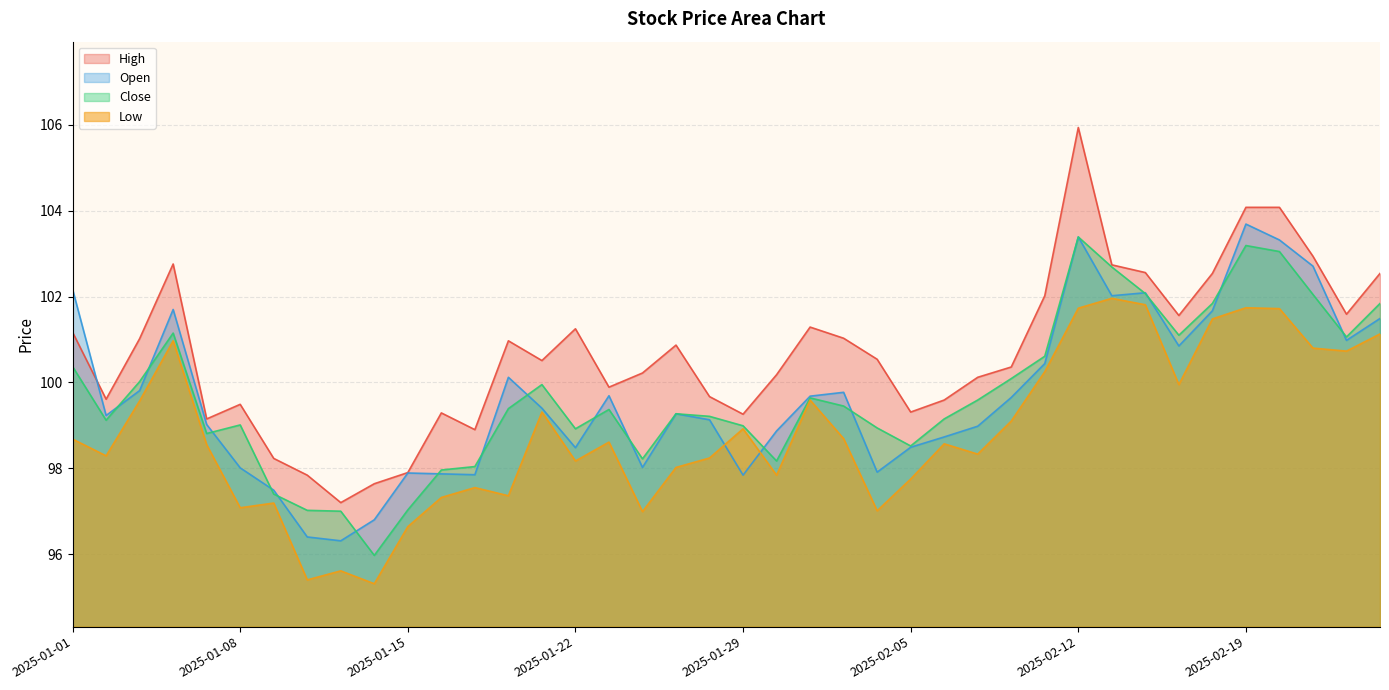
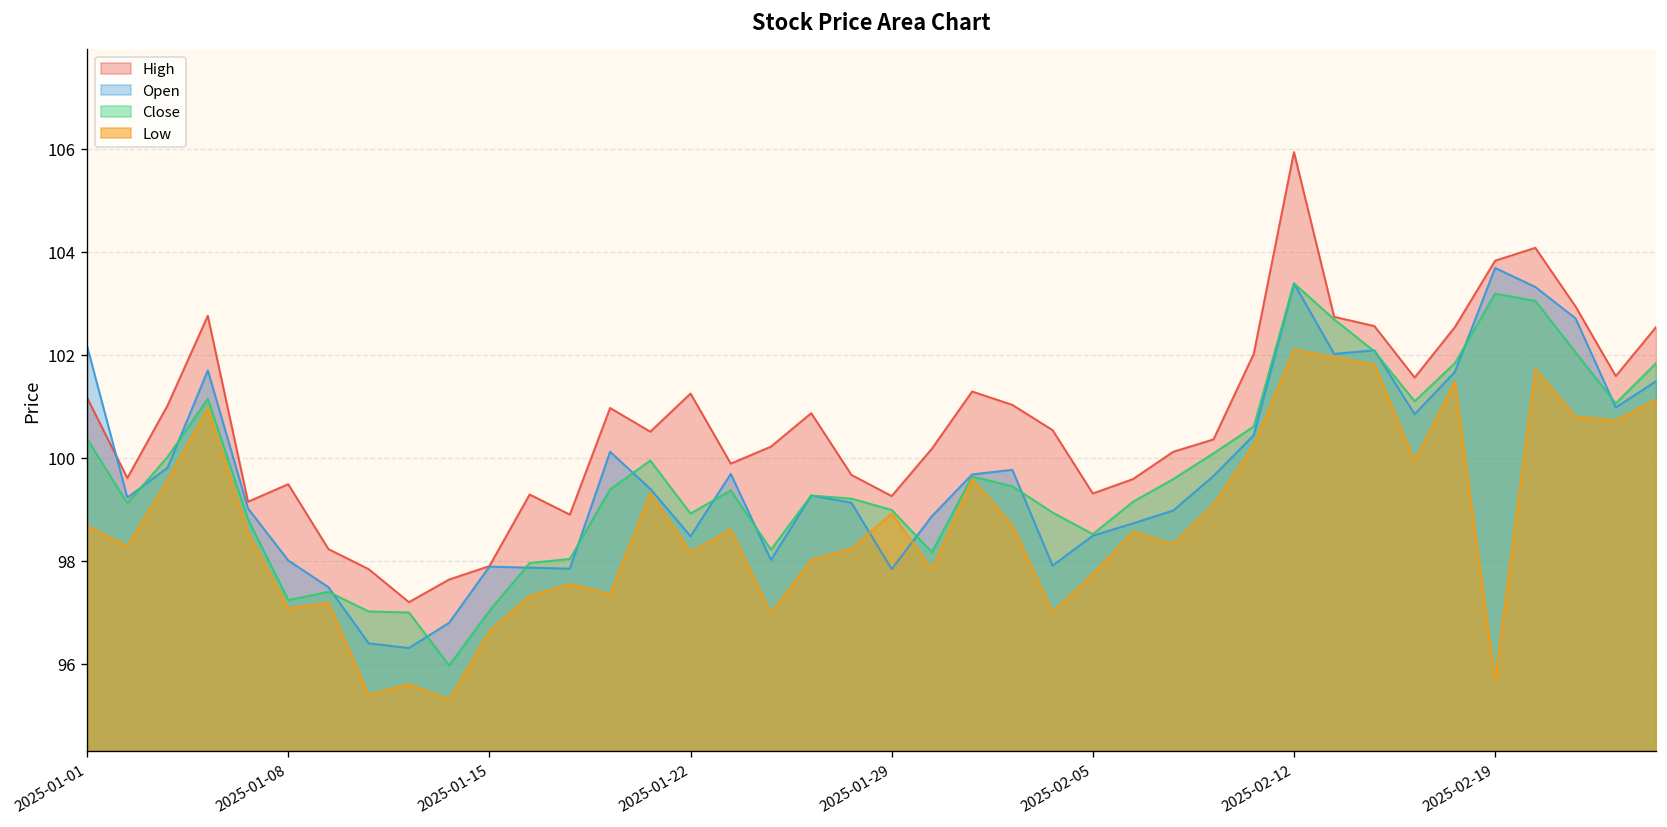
  {
    "High": {
      "2025-01-01": 101.2,
      "2025-01-08": 99.5,
      "2025-01-22": 101.3,
      "2025-01-29": 99.3,
      "2025-02-05": 99.3,
      "2025-02-12": 105.9,
-     "2025-02-19": 104.1
+     "2025-02-19": 103.8
    },
    "Open": {
      "2025-01-01": 102.2,
      "2025-01-08": 98.0,
      "2025-01-22": 98.5,
      "2025-01-29": 97.8,
      "2025-02-19": 103.7
    },
    "Close": {
      "2025-01-01": 100.4,
-     "2025-01-08": 99.0,
+     "2025-01-08": 97.2,
      "2025-01-15": 97.0,
      "2025-01-22": 98.9,
      "2025-01-29": 99.0,
      "2025-02-19": 103.2
    },
    "Low": {
      "2025-01-01": 98.7,
      "2025-01-08": 97.1,
      "2025-01-15": 96.6,
      "2025-01-22": 98.2,
      "2025-01-29": 98.9,
      "2025-02-05": 97.8,
-     "2025-02-12": 101.7,
-     "2025-02-19": 101.7
+     "2025-02-12": 102.1,
+     "2025-02-19": 95.7
    }
  }
